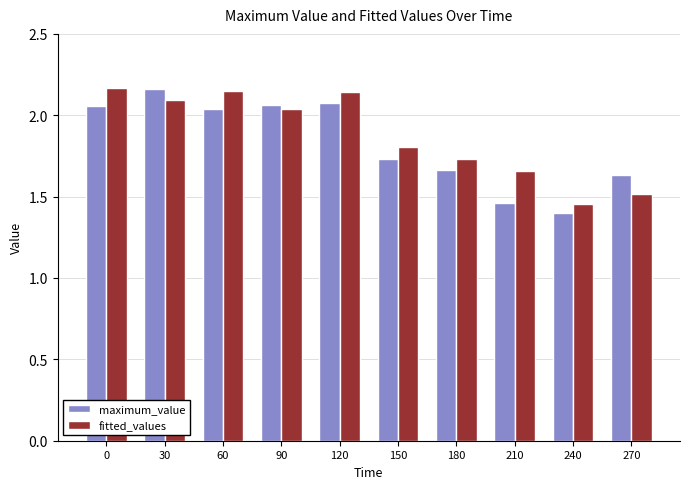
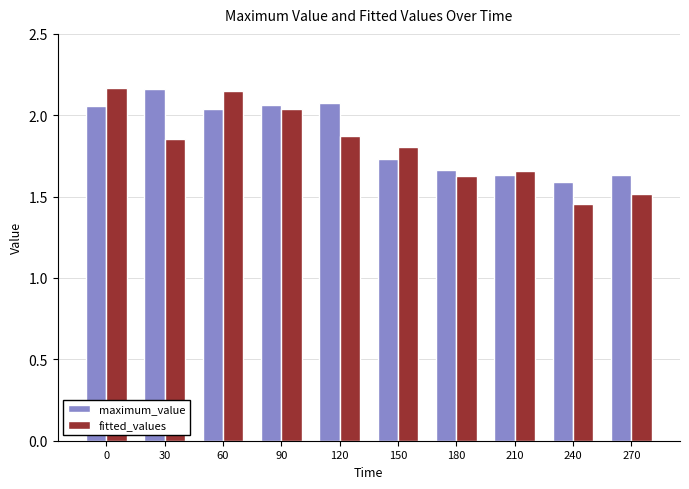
  {
    "maximum_value": {
      "0": 2.06,
      "30": 2.16,
      "60": 2.04,
      "90": 2.06,
      "120": 2.08,
      "150": 1.73,
      "180": 1.66,
-     "210": 1.46,
-     "240": 1.40,
+     "210": 1.63,
+     "240": 1.59,
      "270": 1.63
    },
    "fitted_values": {
      "0": 2.16,
-     "30": 2.09,
+     "30": 1.85,
      "60": 2.15,
      "90": 2.04,
-     "120": 2.14,
+     "120": 1.88,
      "150": 1.80,
-     "180": 1.73,
+     "180": 1.63,
      "210": 1.66,
      "240": 1.45,
      "270": 1.51
    }
  }
